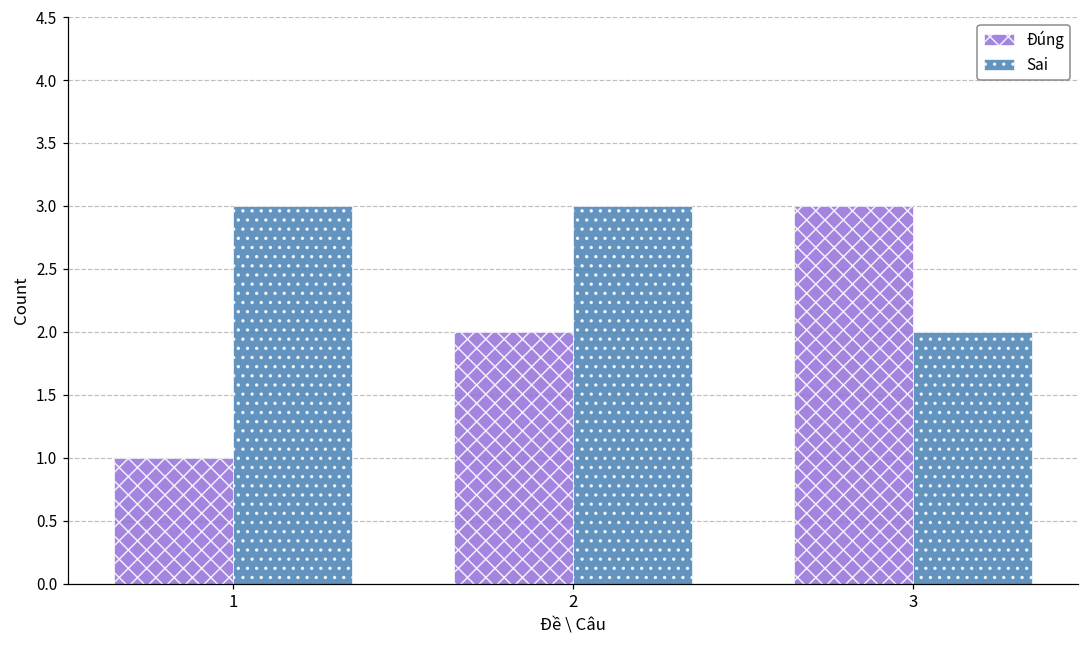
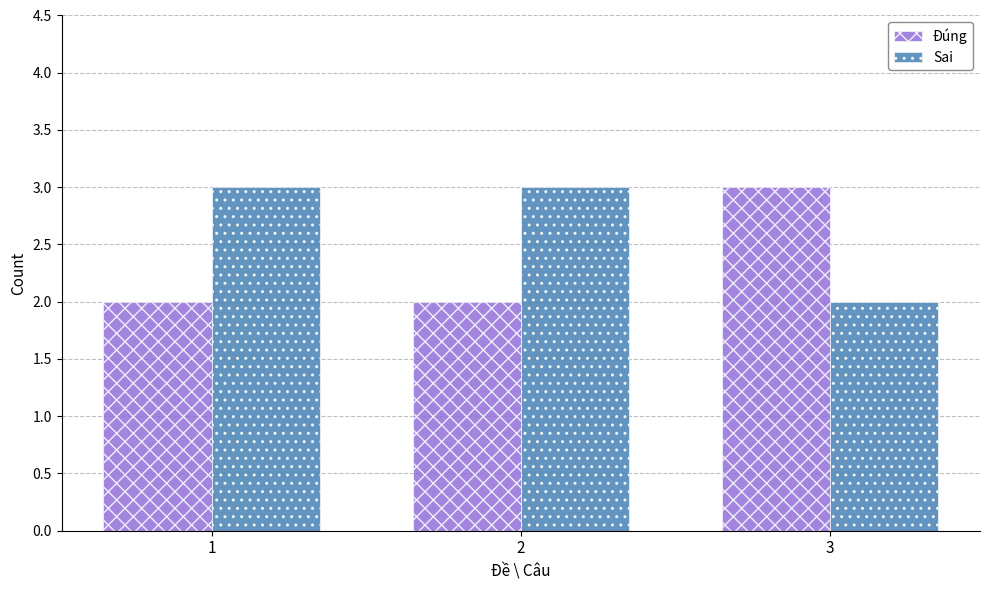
  {
    "Đúng": {
-     "1": 1,
+     "1": 2,
      "2": 2,
      "3": 3
    },
    "Sai": {
      "1": 3,
      "2": 3,
      "3": 2
    }
  }
